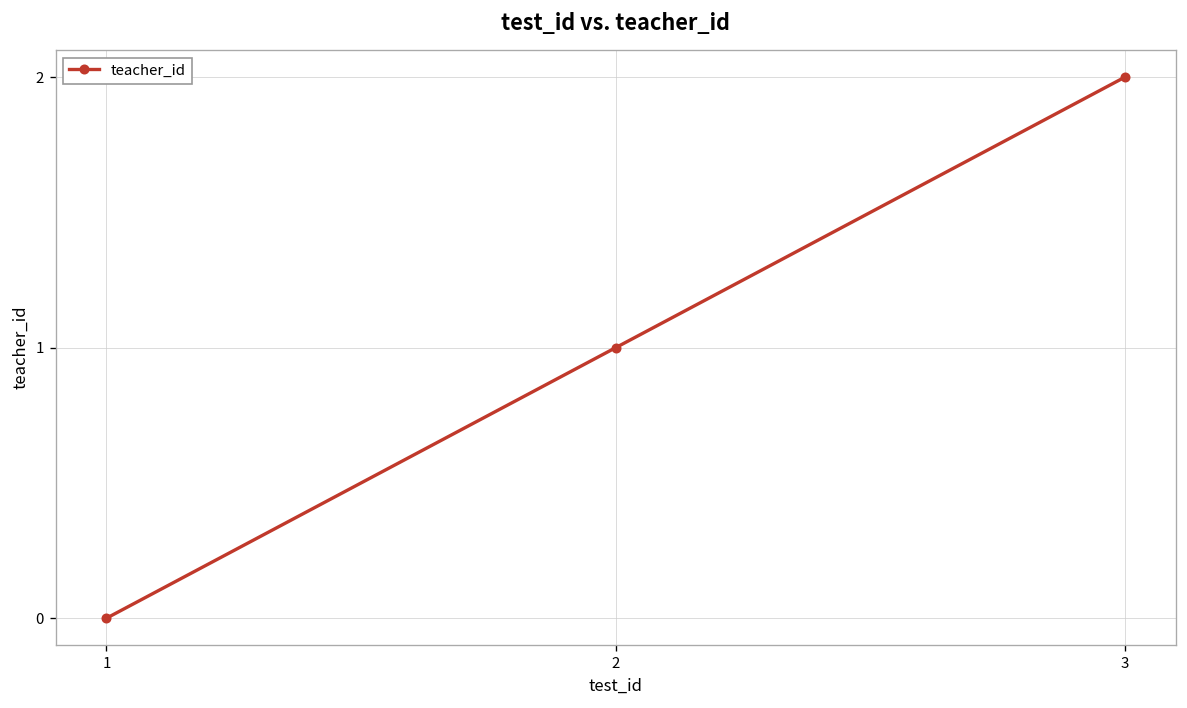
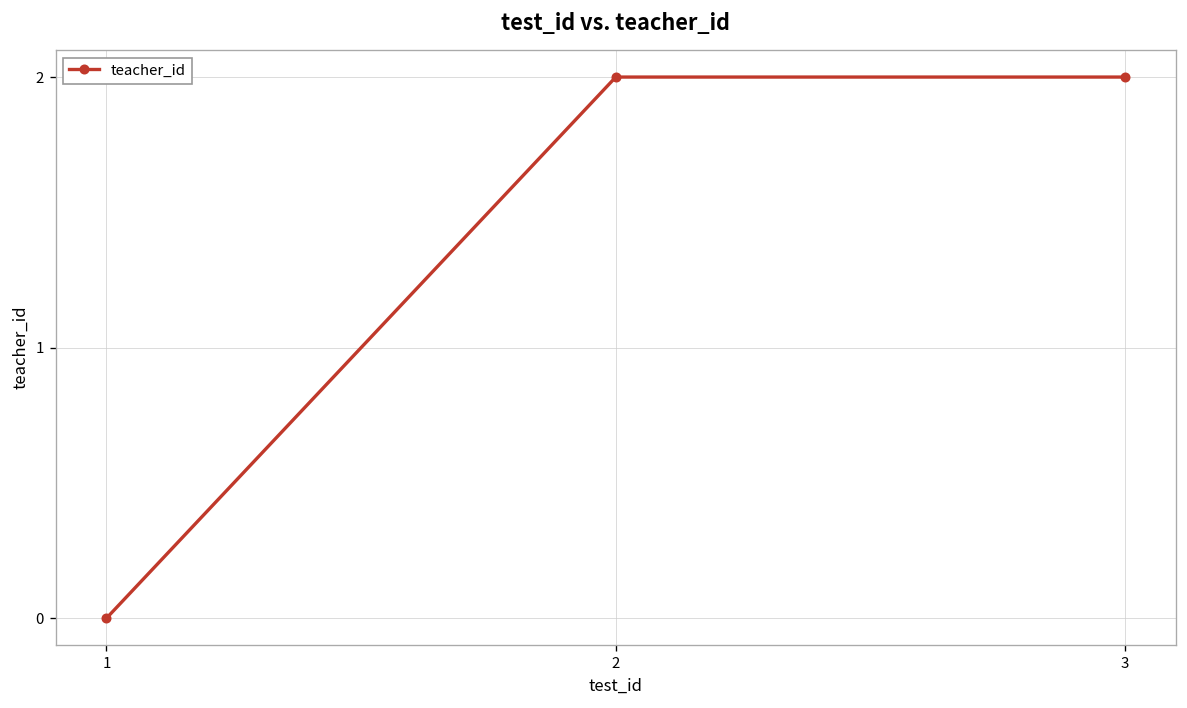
  {
    "1": 0,
-   "2": 1,
+   "2": 2,
    "3": 2
  }
